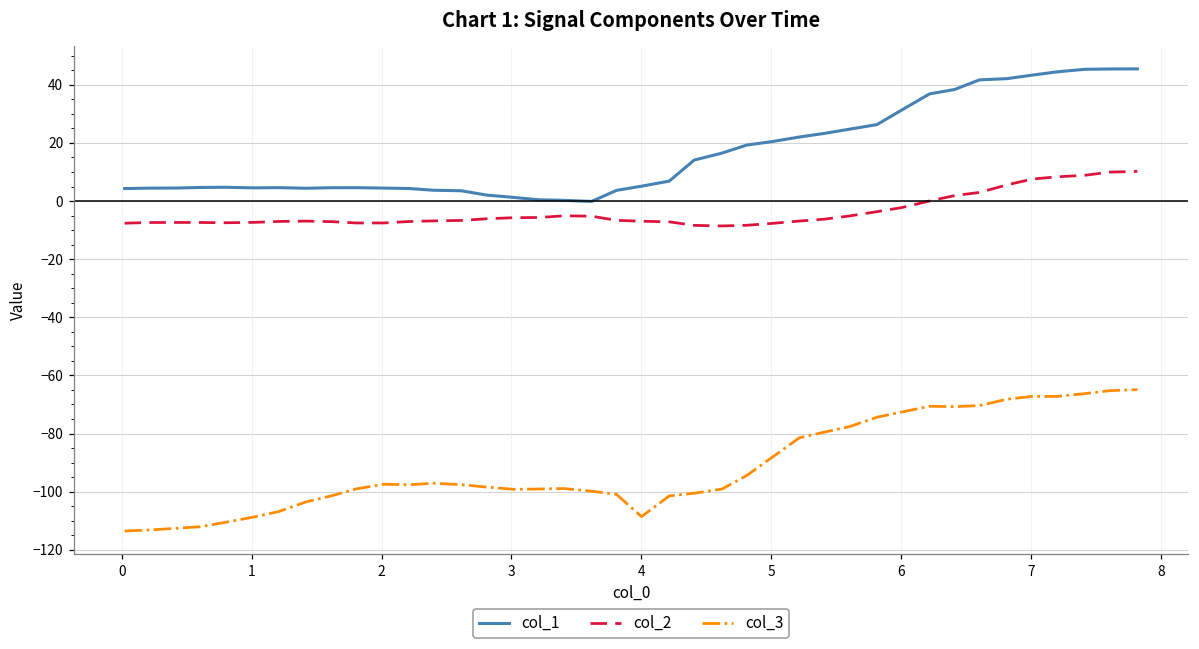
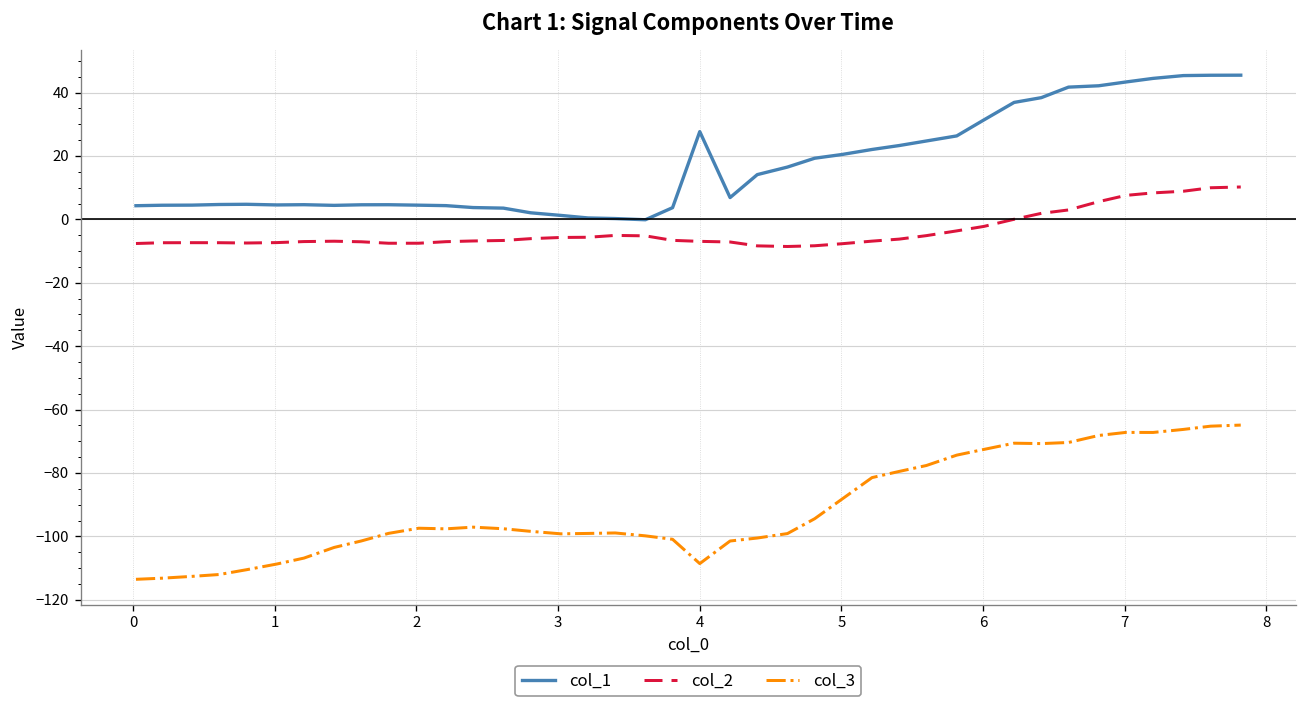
  {
    "col_1": {
-     "4": 5
+     "4": 28
    },
    "col_2": {
      "4": -7
    },
    "col_3": {
      "4": -109
    }
  }
